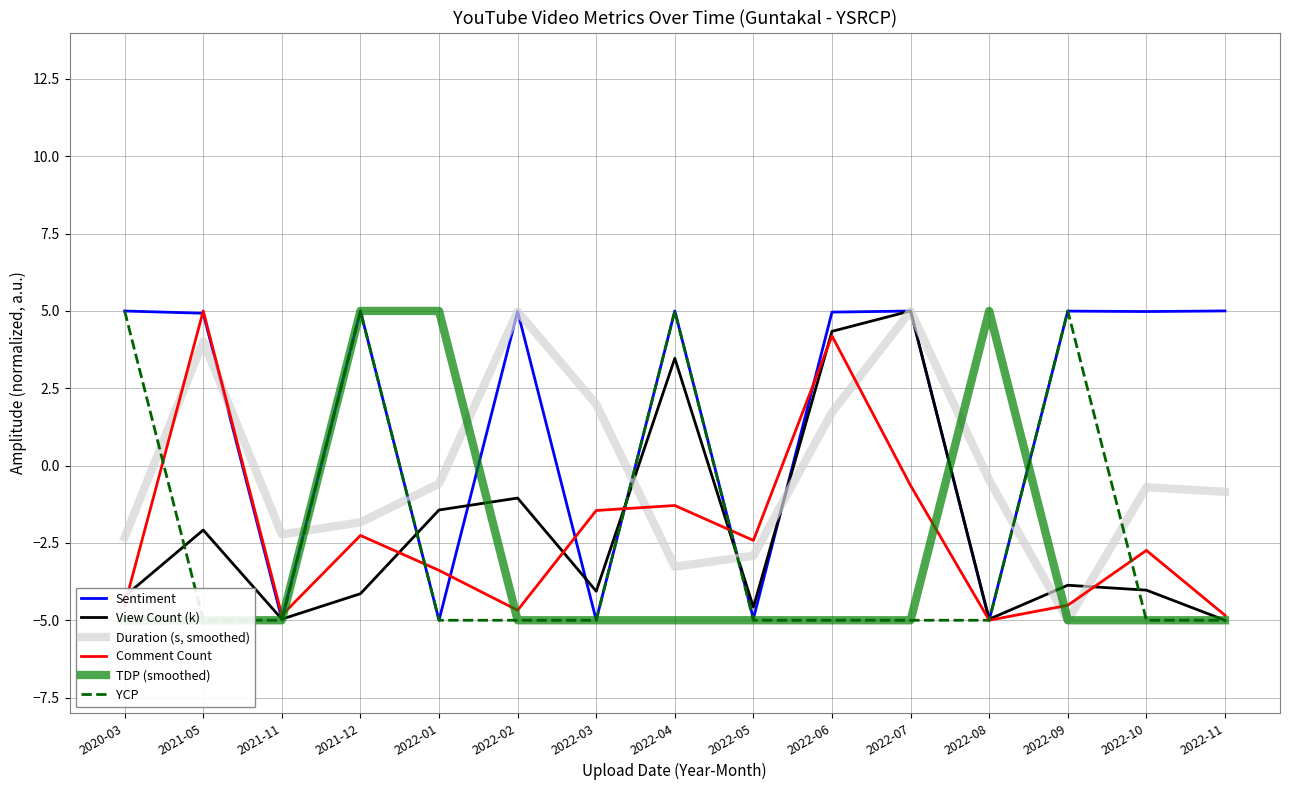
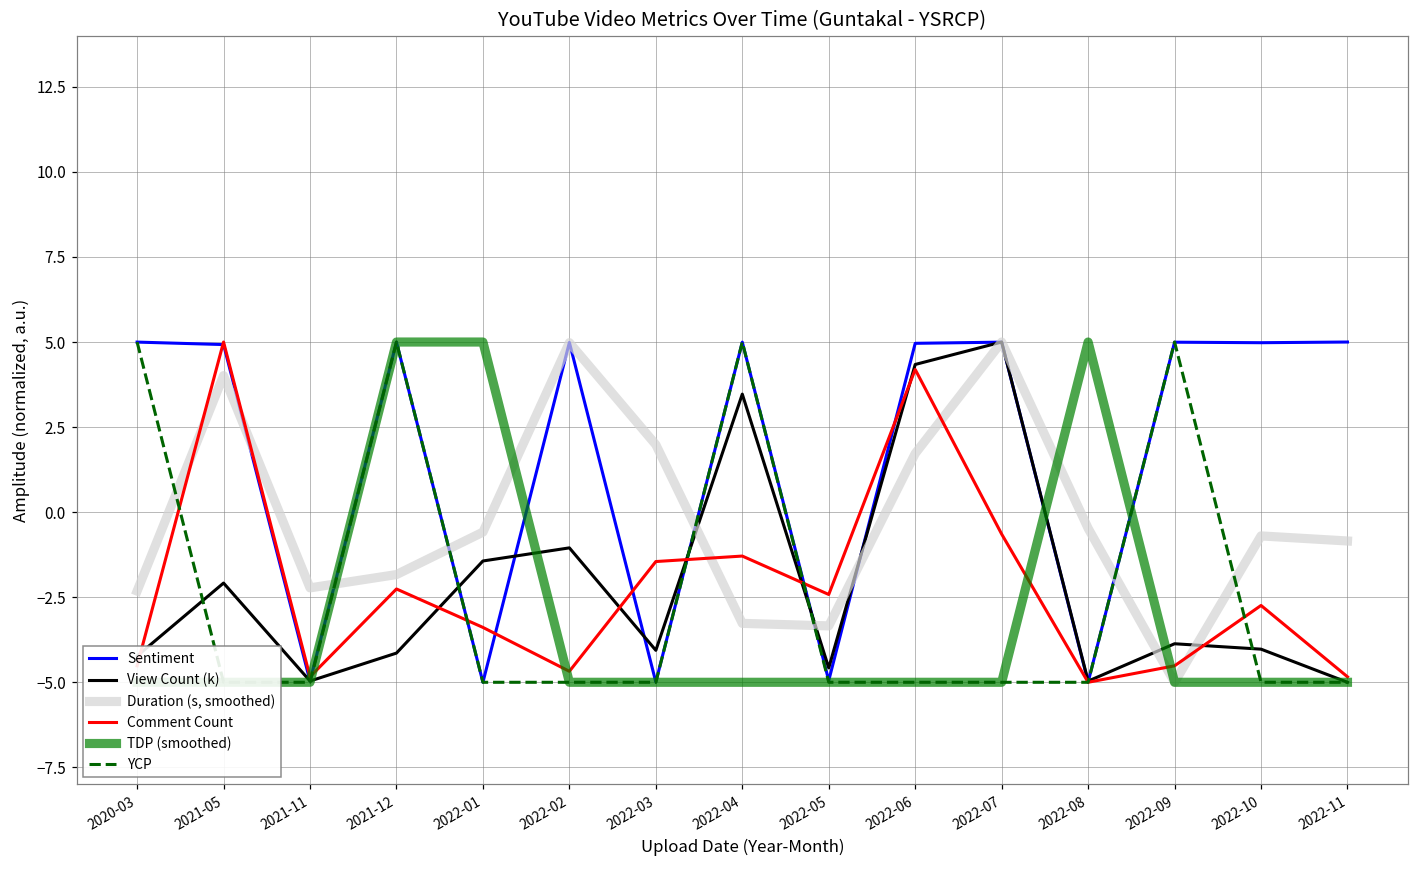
  {
    "Sentiment": {
      "2022-06": 5.0,
      "2022-10": 5.0,
      "2022-11": 5.0
    },
    "View Count (k)": {
      "2021-05": -2.1,
      "2021-12": -4.1,
      "2022-01": -1.4,
      "2022-02": -1.0,
      "2022-03": -4.1,
      "2022-04": 3.5,
      "2022-05": -4.6,
      "2022-06": 4.3,
      "2022-09": -3.9,
      "2022-10": -4.0
    },
    "Duration (s, smoothed)": {
      "2020-03": -2.3,
      "2021-05": 4.0,
      "2021-11": -2.2,
      "2021-12": -1.8,
      "2022-01": -0.6,
      "2022-03": 2.0,
      "2022-04": -3.3,
-     "2022-05": -2.9,
+     "2022-05": -3.3,
      "2022-06": 1.7,
      "2022-08": -0.5,
      "2022-10": -0.7,
      "2022-11": -0.8
    },
    "Comment Count": {
      "2021-11": -4.8,
      "2021-12": -2.3,
      "2022-01": -3.4,
      "2022-02": -4.7,
      "2022-03": -1.5,
      "2022-04": -1.3,
      "2022-05": -2.4,
      "2022-06": 4.2,
      "2022-07": -0.6,
      "2022-09": -4.5,
      "2022-10": -2.7,
      "2022-11": -4.8
    }
  }
